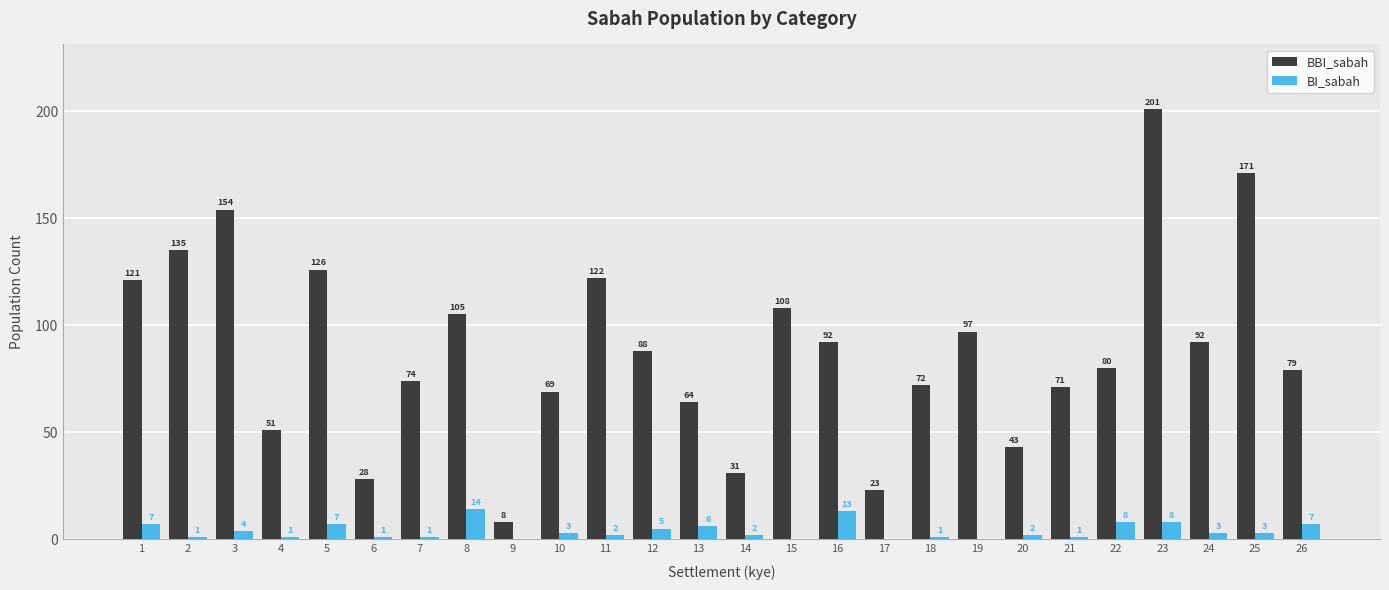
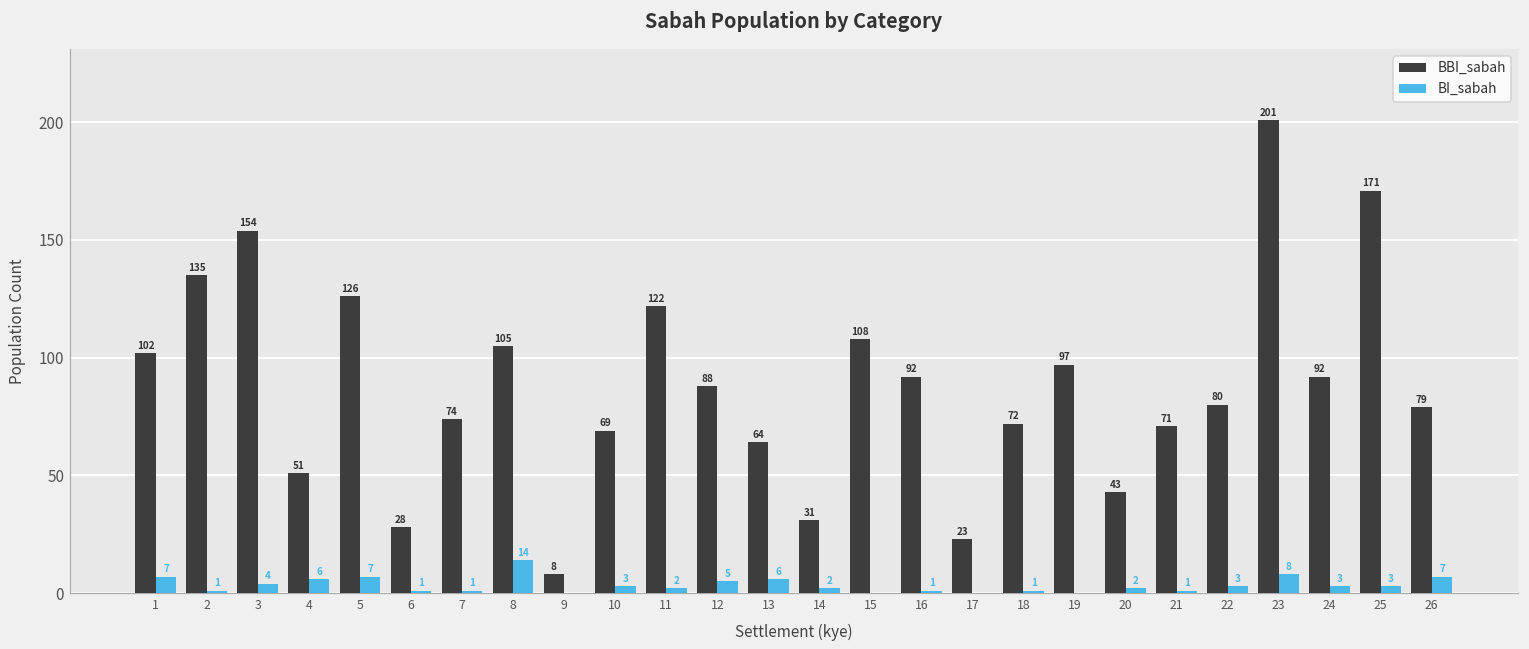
  {
    "BBI_sabah": {
-     "1": 121,
+     "1": 102,
      "2": 135,
      "3": 154,
      "4": 51,
      "5": 126,
      "6": 28,
      "7": 74,
      "8": 105,
      "9": 8,
      "10": 69,
      "11": 122,
      "12": 88,
      "13": 64,
      "14": 31,
      "15": 108,
      "16": 92,
      "17": 23,
      "18": 72,
      "19": 97,
      "20": 43,
      "21": 71,
      "22": 80,
      "23": 201,
      "24": 92,
      "25": 171,
      "26": 79
    },
    "BI_sabah": {
      "1": 7,
      "2": 1,
      "3": 4,
-     "4": 1,
+     "4": 6,
      "5": 7,
      "6": 1,
      "7": 1,
      "8": 14,
      "10": 3,
      "11": 2,
      "12": 5,
      "13": 6,
      "14": 2,
-     "16": 13,
+     "16": 1,
      "18": 1,
      "20": 2,
      "21": 1,
-     "22": 8,
+     "22": 3,
      "23": 8,
      "24": 3,
      "25": 3,
      "26": 7
    }
  }
